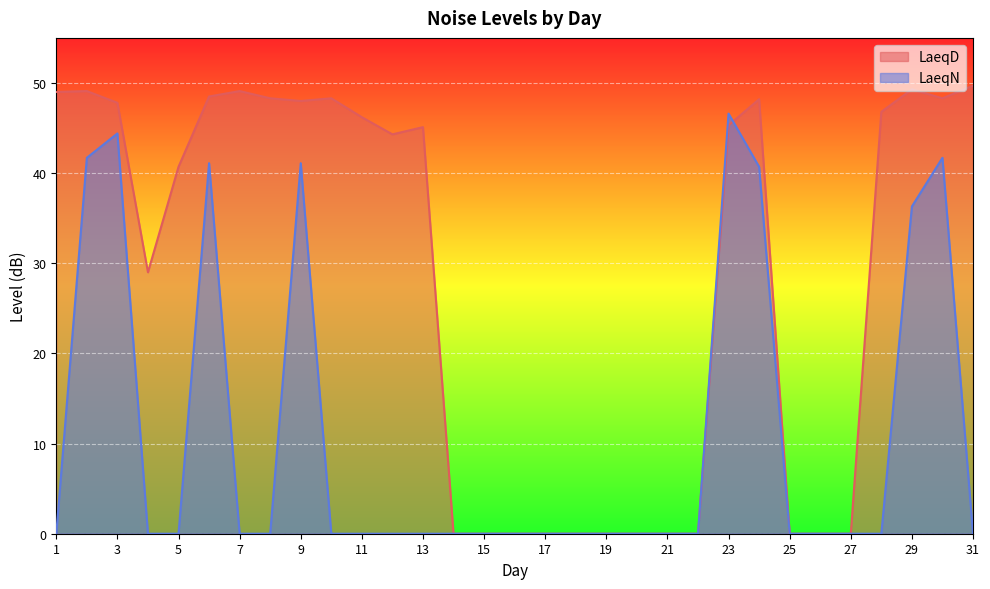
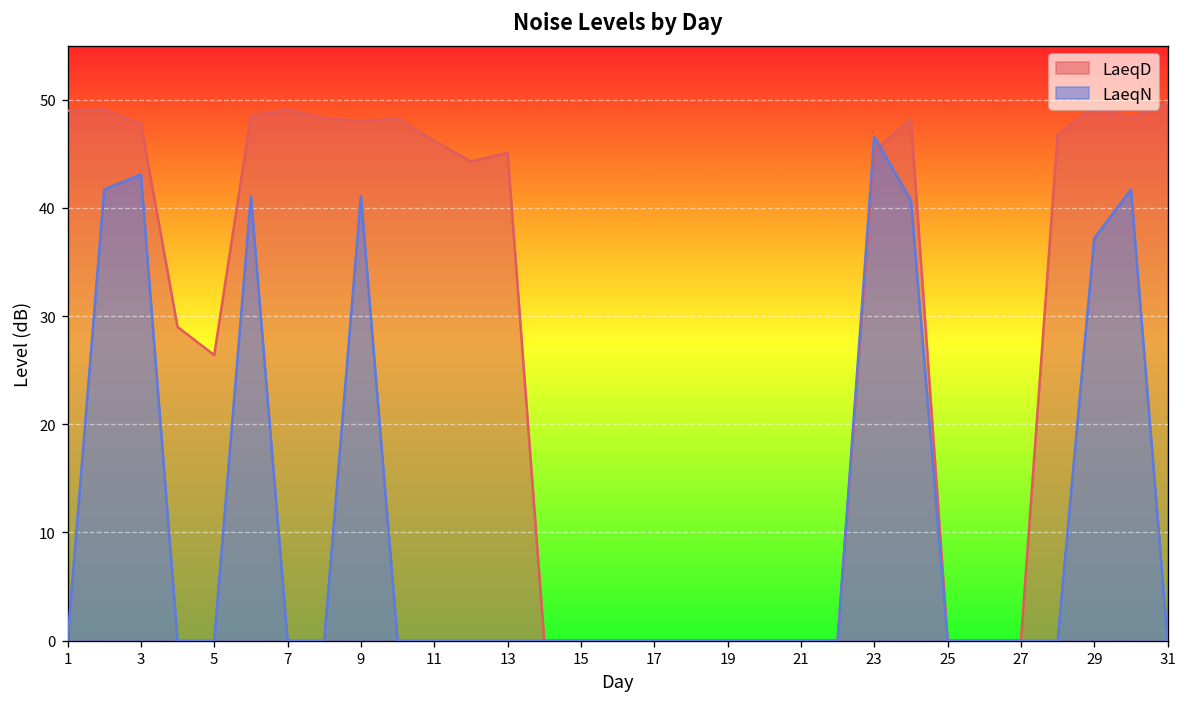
  {
    "LaeqD": {
      "1": 49,
      "3": 48,
-     "5": 41,
+     "5": 26,
      "7": 49,
      "9": 48,
      "11": 46,
      "13": 45,
      "23": 45,
      "31": 50
    },
    "LaeqN": {
      "1": 0,
-     "3": 44,
+     "3": 43,
      "5": 0,
      "7": 0,
      "9": 41,
      "11": 0,
      "13": 0,
      "23": 47,
-     "29": 36,
+     "29": 37,
      "31": 0
    }
  }
